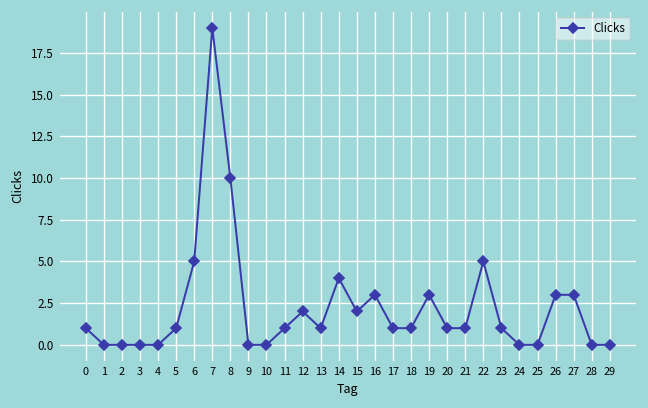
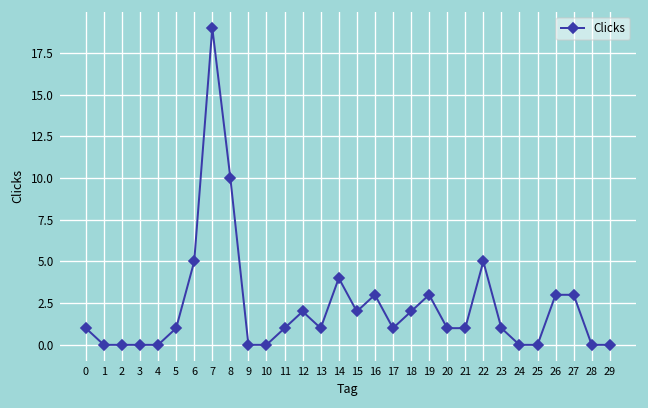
  {
    "0": 1,
    "1": 0,
    "2": 0,
    "3": 0,
    "4": 0,
    "5": 1,
    "6": 5,
    "7": 19,
    "8": 10,
    "9": 0,
    "10": 0,
    "11": 1,
    "12": 2,
    "13": 1,
    "14": 4,
    "15": 2,
    "16": 3,
    "17": 1,
-   "18": 1,
+   "18": 2,
    "19": 3,
    "20": 1,
    "21": 1,
    "22": 5,
    "23": 1,
    "24": 0,
    "25": 0,
    "26": 3,
    "27": 3,
    "28": 0,
    "29": 0
  }
